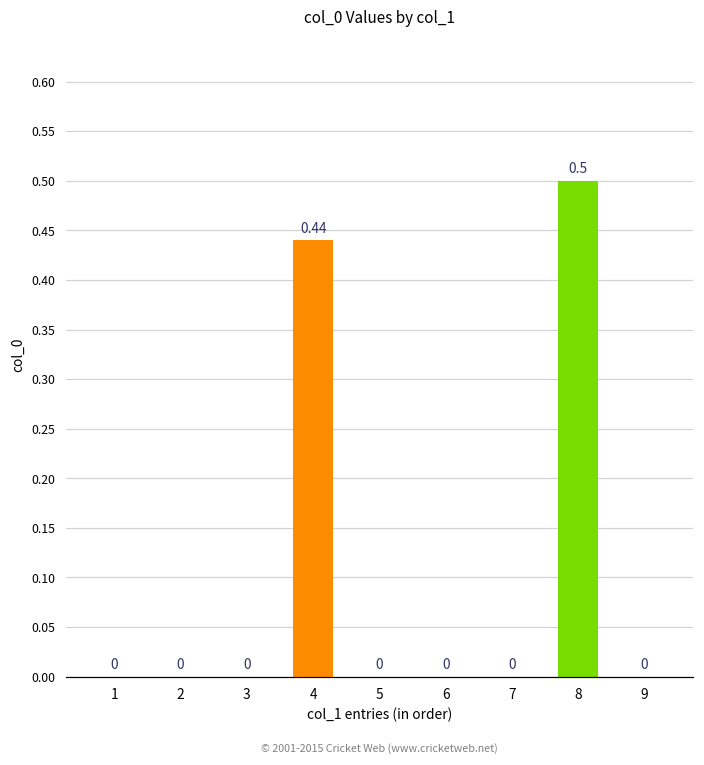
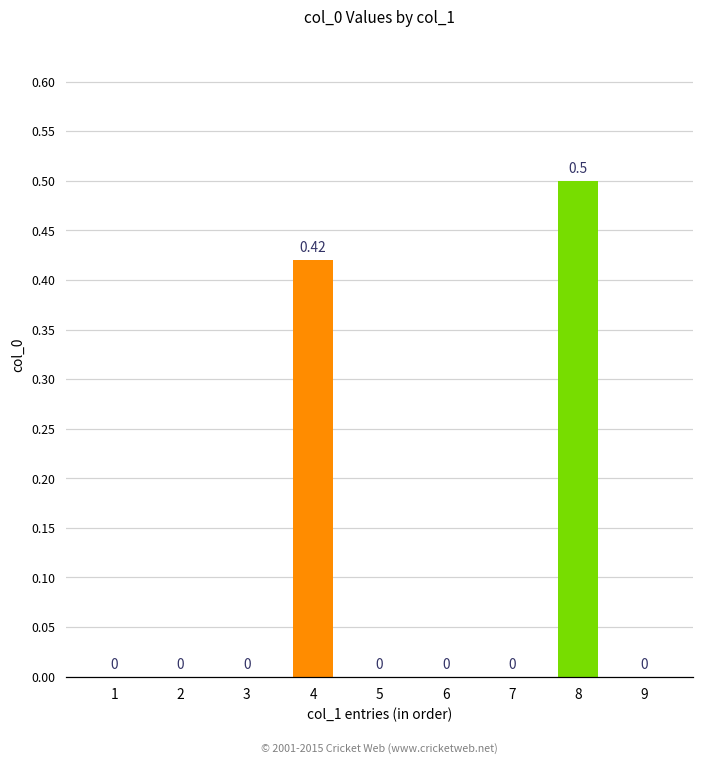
  {
    "1": 0,
    "2": 0,
    "3": 0,
-   "4": 0.44,
+   "4": 0.42,
    "5": 0,
    "6": 0,
    "7": 0,
    "8": 0.5,
    "9": 0
  }
